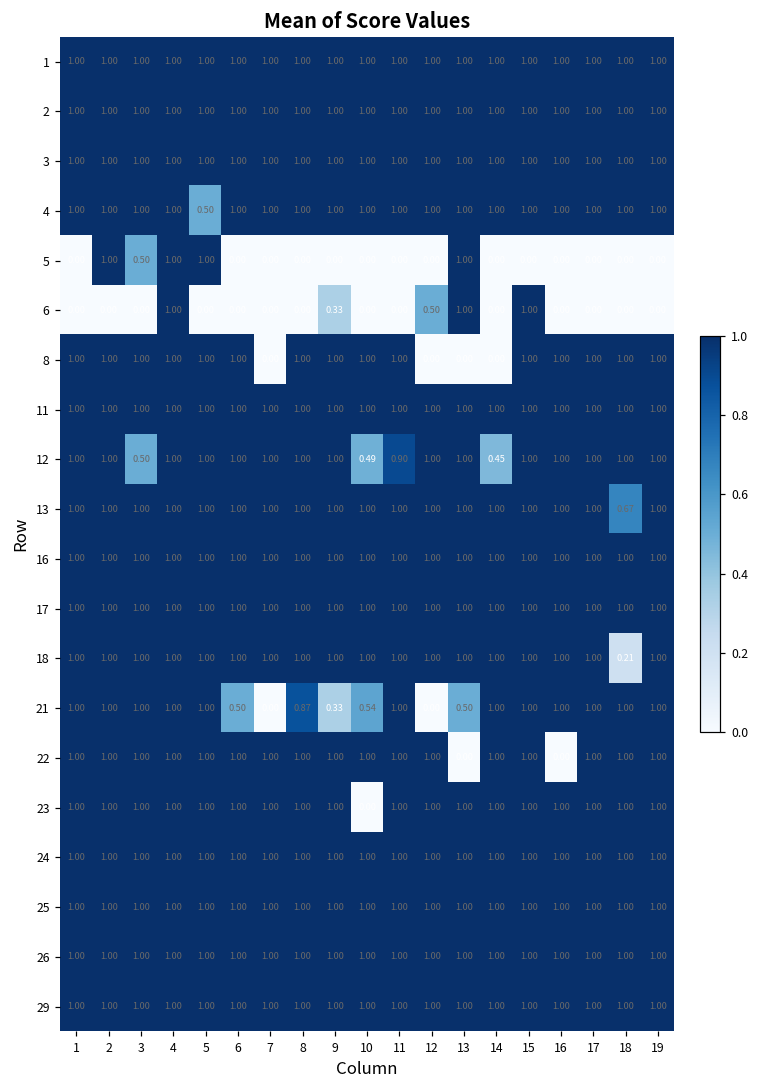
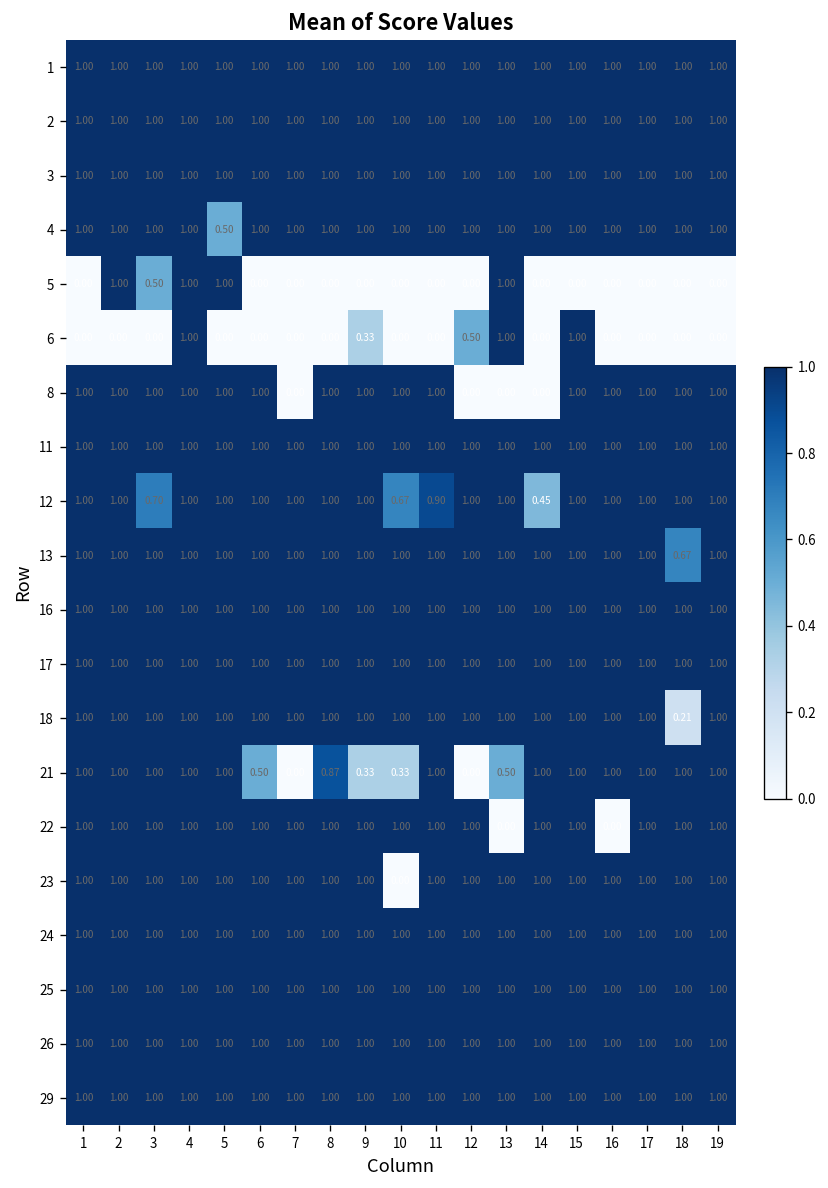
  {
    "12": {
      "1": 1.00,
      "2": 1.00,
-     "3": 0.50,
+     "3": 0.70,
      "4": 1.00,
      "5": 1.00,
      "6": 1.00,
      "7": 1.00,
      "8": 1.00,
      "9": 1.00,
-     "10": 0.49,
+     "10": 0.67,
      "11": 0.90,
      "12": 1.00,
      "13": 1.00,
      "14": 0.45,
      "15": 1.00,
      "16": 1.00,
      "17": 1.00,
      "18": 1.00,
      "19": 1.00
    },
    "21": {
      "1": 1.00,
      "2": 1.00,
      "3": 1.00,
      "4": 1.00,
      "5": 1.00,
      "6": 0.50,
      "8": 0.87,
      "9": 0.33,
-     "10": 0.54,
+     "10": 0.33,
      "11": 1.00,
      "13": 0.50,
      "14": 1.00,
      "15": 1.00,
      "16": 1.00,
      "17": 1.00,
      "18": 1.00,
      "19": 1.00
    }
  }
